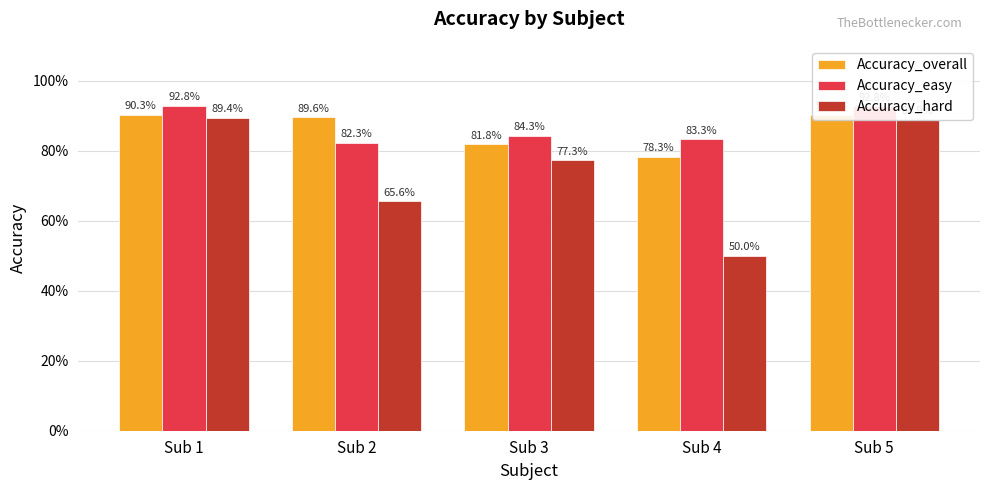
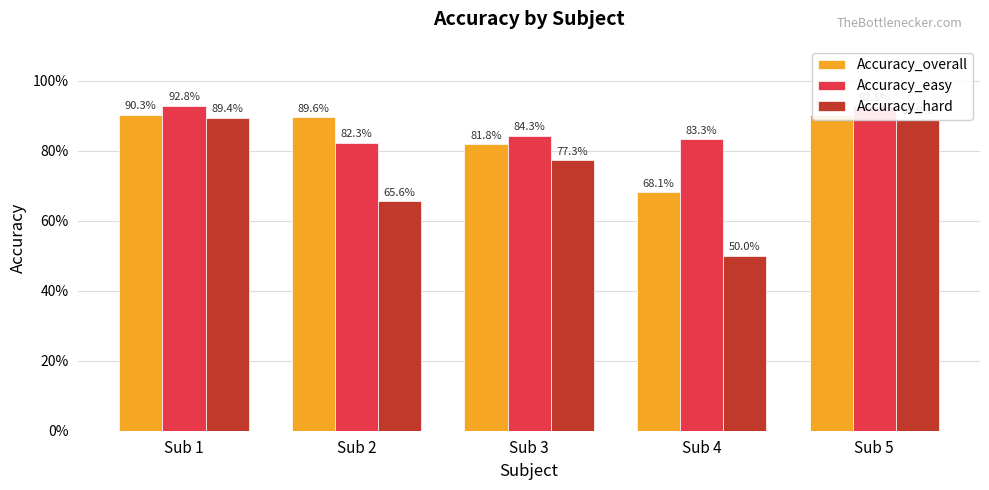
  {
    "Accuracy_overall": {
      "Sub 1": "90.3%",
      "Sub 2": "89.6%",
      "Sub 3": "81.8%",
-     "Sub 4": "78.3%"
+     "Sub 4": "68.1%"
    }
  }
